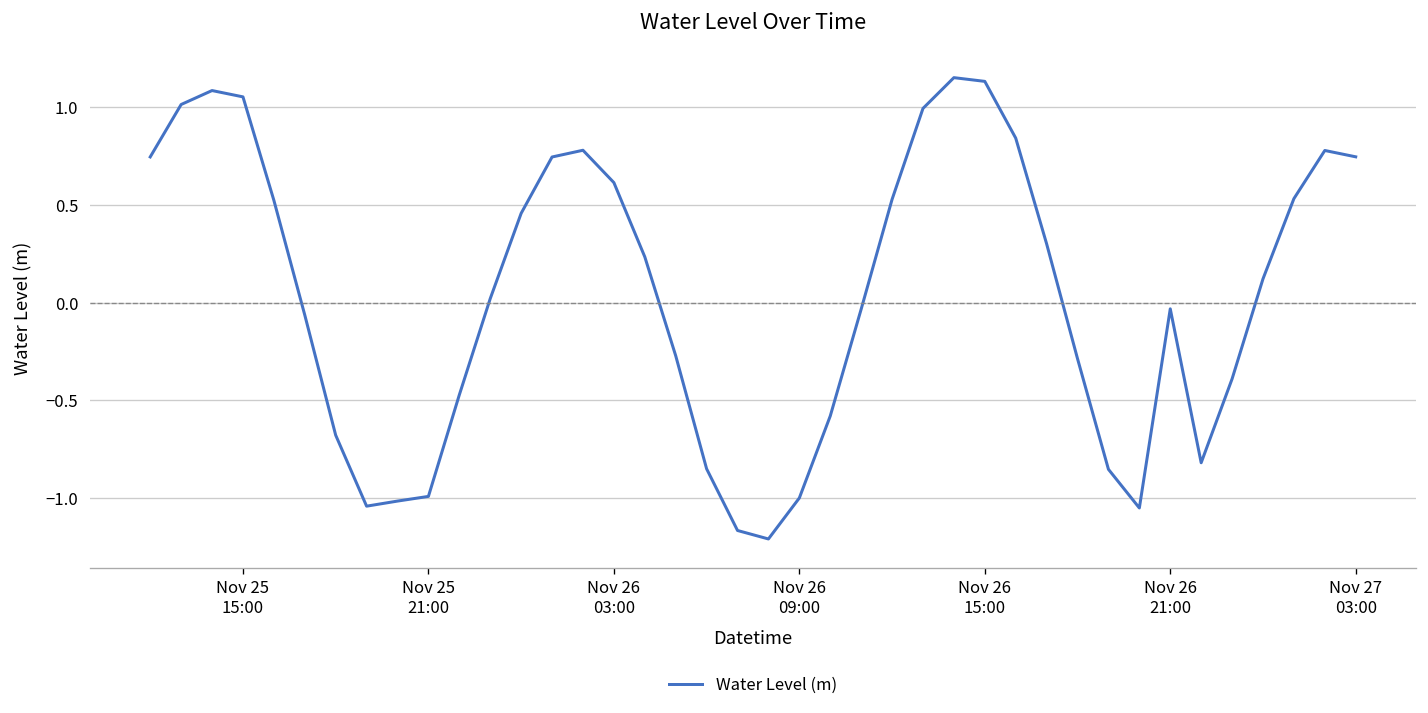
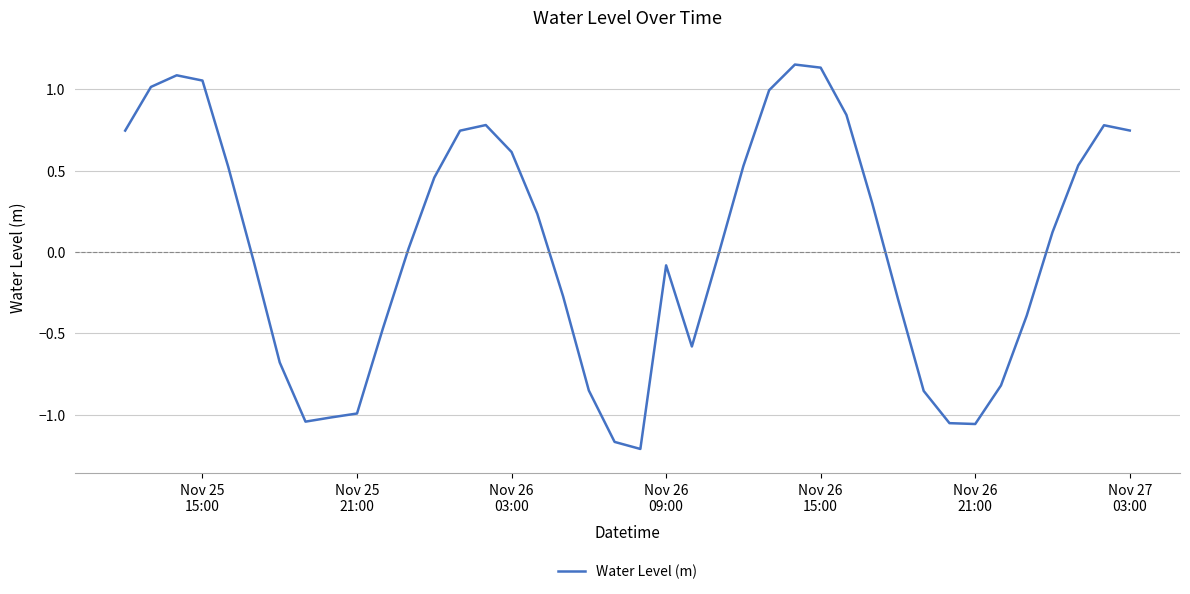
  {
    "Nov 25 15:00": 1.05,
    "Nov 25 21:00": -0.99,
    "Nov 26 03:00": 0.61,
-   "Nov 26 09:00": -1.00,
+   "Nov 26 09:00": -0.08,
    "Nov 26 15:00": 1.13,
-   "Nov 26 21:00": -0.03,
+   "Nov 26 21:00": -1.06,
    "Nov 27 03:00": 0.75
  }
